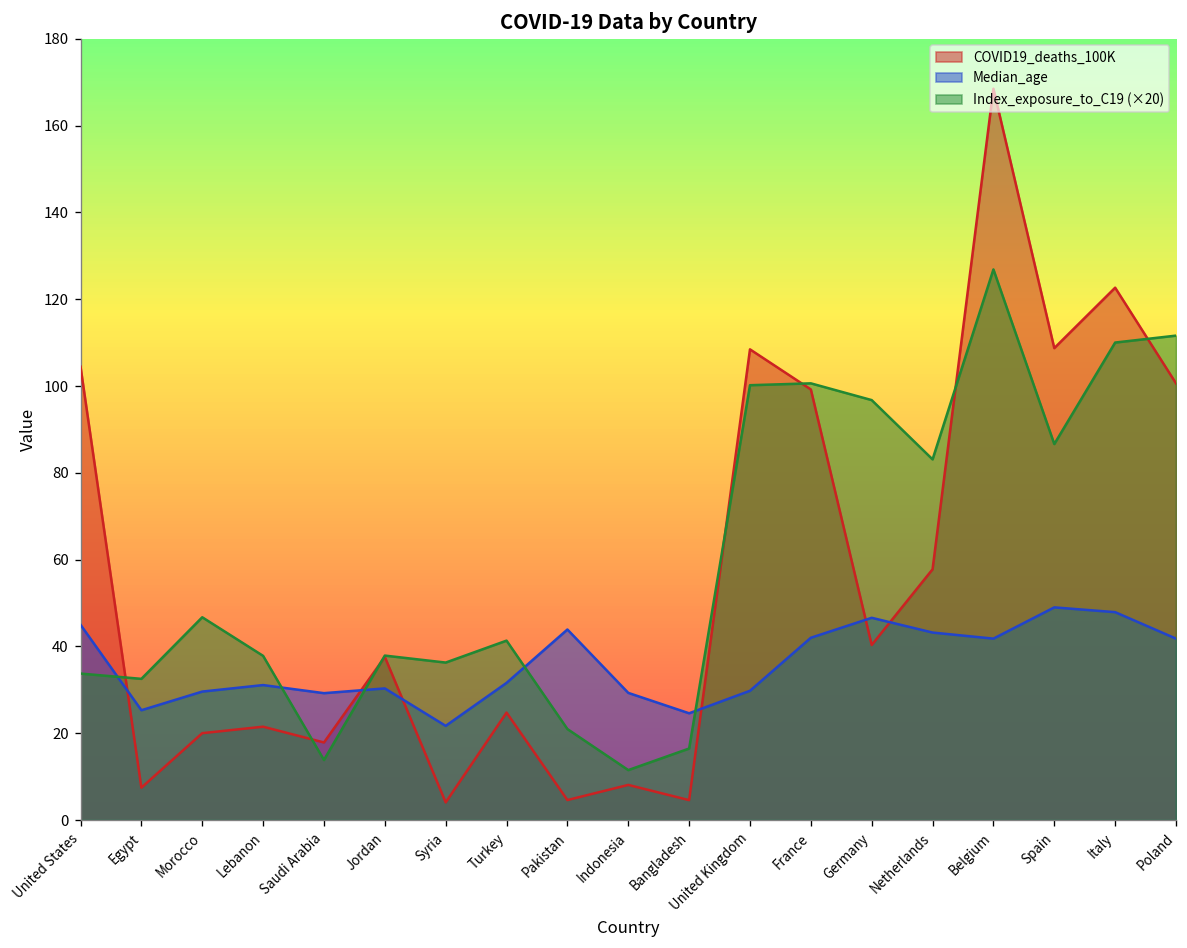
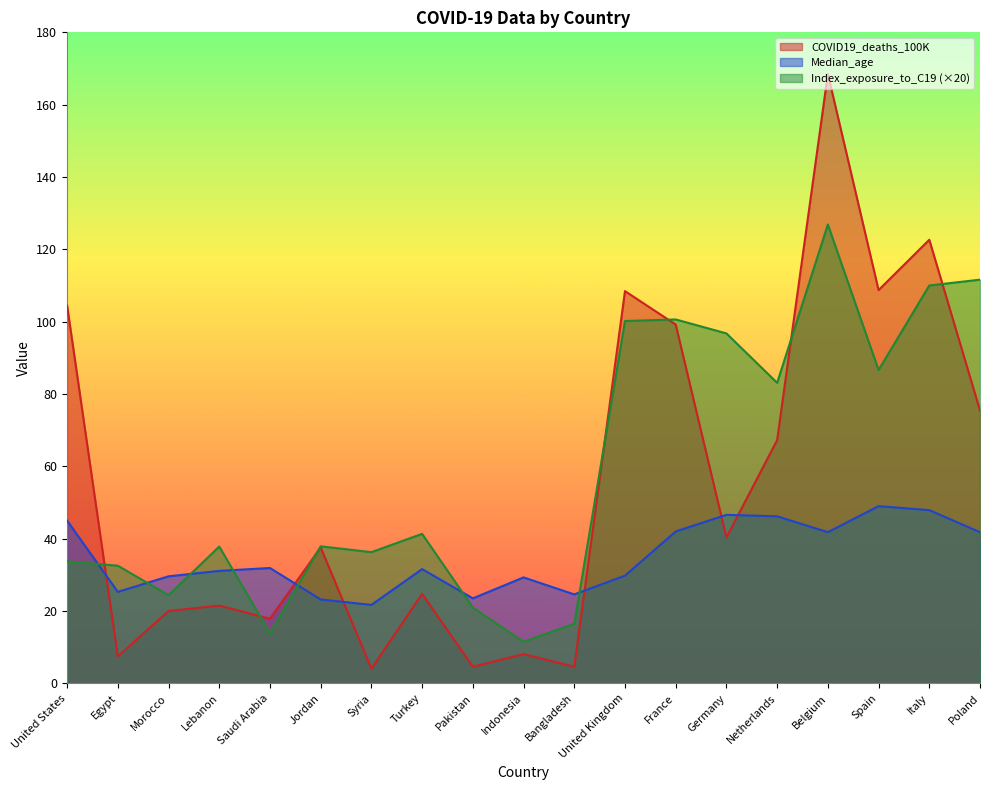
  {
    "COVID19_deaths_100K": {
      "United States": 104,
      "Egypt": 7,
      "Morocco": 20,
      "Lebanon": 22,
      "Saudi Arabia": 18,
      "Syria": 4,
      "Turkey": 25,
      "Pakistan": 5,
      "Indonesia": 8,
      "Bangladesh": 5,
      "United Kingdom": 108,
      "France": 99,
      "Germany": 40,
-     "Netherlands": 58,
+     "Netherlands": 67,
      "Spain": 109,
      "Italy": 123,
-     "Poland": 101
+     "Poland": 75
    },
    "Median_age": {
      "United States": 45,
      "Egypt": 25,
      "Morocco": 30,
      "Lebanon": 31,
-     "Saudi Arabia": 29,
-     "Jordan": 30,
+     "Saudi Arabia": 32,
+     "Jordan": 23,
      "Syria": 22,
      "Turkey": 32,
-     "Pakistan": 44,
+     "Pakistan": 24,
      "Indonesia": 29,
      "Bangladesh": 25,
      "United Kingdom": 30,
      "France": 42,
      "Germany": 47,
-     "Netherlands": 43,
+     "Netherlands": 46,
      "Belgium": 42,
      "Spain": 49,
      "Italy": 48,
      "Poland": 42
    },
    "Index_exposure_to_C19 (×20)": {
      "United States": 34,
      "Egypt": 33,
-     "Morocco": 47,
+     "Morocco": 24,
      "Lebanon": 38,
      "Saudi Arabia": 14,
      "Syria": 36,
      "Turkey": 41,
      "Pakistan": 21,
      "Indonesia": 12,
      "Bangladesh": 16,
      "United Kingdom": 100,
      "France": 101,
      "Germany": 97,
      "Netherlands": 83,
      "Belgium": 127,
      "Spain": 87,
      "Italy": 110,
      "Poland": 112
    }
  }
